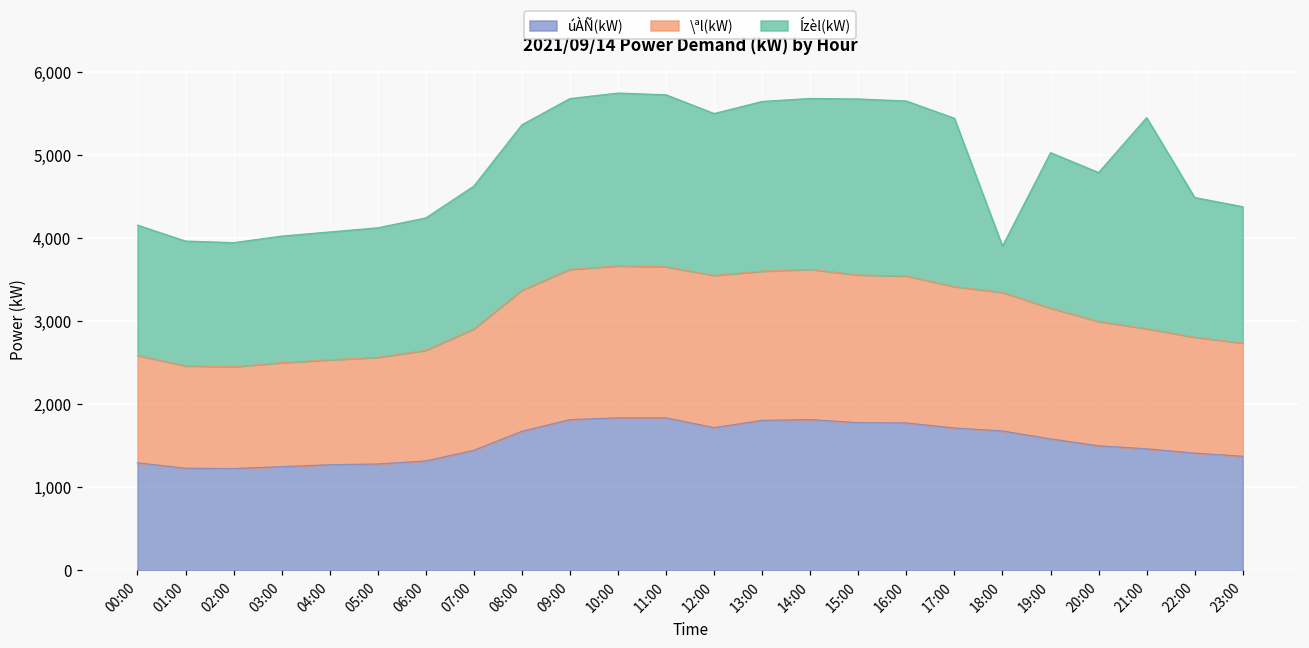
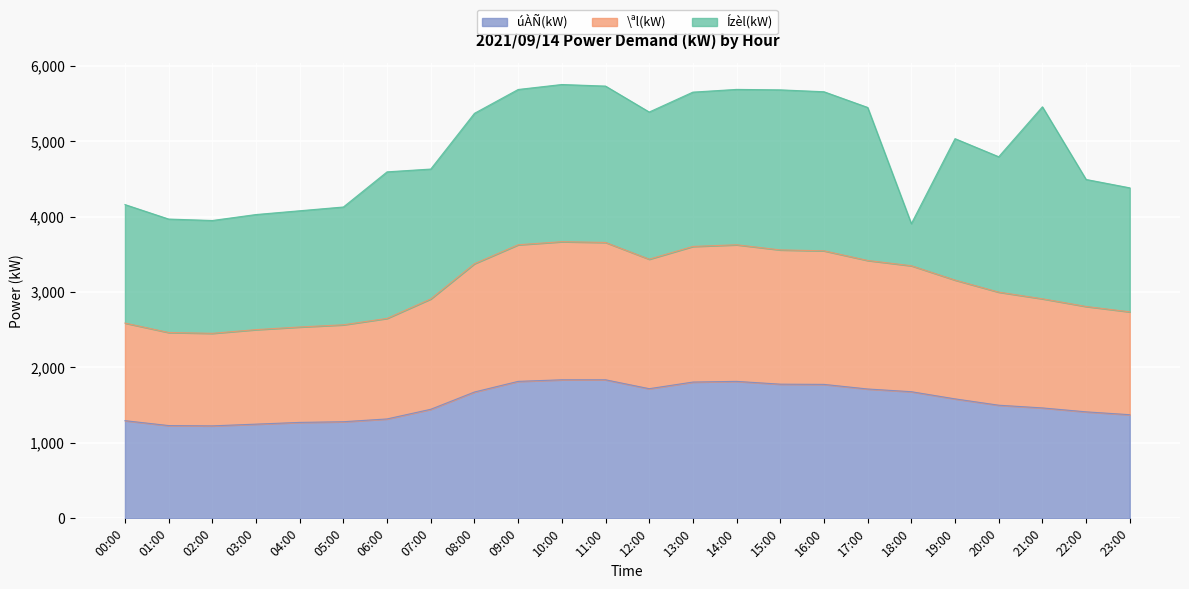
  {
    "úÀÑ(kW)": {
      "00:00": "1,300",
      "01:00": "1,200",
      "02:00": "1,200",
      "03:00": "1,200",
      "04:00": "1,300",
      "05:00": "1,300",
      "06:00": "1,300",
      "07:00": "1,400",
      "08:00": "1,700",
      "09:00": "1,800",
      "10:00": "1,800",
      "11:00": "1,800",
      "12:00": "1,700",
      "13:00": "1,800",
      "14:00": "1,800",
      "15:00": "1,800",
      "16:00": "1,800",
      "17:00": "1,700",
      "18:00": "1,700",
      "19:00": "1,600",
      "20:00": "1,500",
      "21:00": "1,500",
      "22:00": "1,400",
      "23:00": "1,400"
    },
    "\\ªl(kW)": {
      "00:00": "1,300",
      "01:00": "1,200",
      "02:00": "1,200",
      "03:00": "1,300",
      "04:00": "1,300",
      "05:00": "1,300",
      "06:00": "1,300",
      "07:00": "1,500",
      "08:00": "1,700",
      "09:00": "1,800",
      "10:00": "1,800",
      "11:00": "1,800",
-     "12:00": "1,800",
+     "12:00": "1,700",
      "13:00": "1,800",
      "14:00": "1,800",
      "15:00": "1,800",
      "16:00": "1,800",
      "17:00": "1,700",
      "18:00": "1,700",
      "19:00": "1,600",
      "20:00": "1,500",
      "21:00": "1,400",
      "22:00": "1,400",
      "23:00": "1,400"
    },
    "Ízèl(kW)": {
      "00:00": "1,600",
      "01:00": "1,500",
      "02:00": "1,500",
      "03:00": "1,500",
      "04:00": "1,500",
      "05:00": "1,600",
-     "06:00": "1,600",
+     "06:00": "1,900",
      "07:00": "1,700",
      "08:00": "2,000",
      "09:00": "2,100",
      "10:00": "2,100",
      "11:00": "2,100",
      "12:00": "2,000",
      "13:00": "2,000",
      "14:00": "2,100",
      "15:00": "2,100",
      "16:00": "2,100",
      "17:00": "2,000",
      "18:00": "600",
      "19:00": "1,900",
      "20:00": "1,800",
      "21:00": "2,500",
      "22:00": "1,700",
      "23:00": "1,600"
    }
  }
